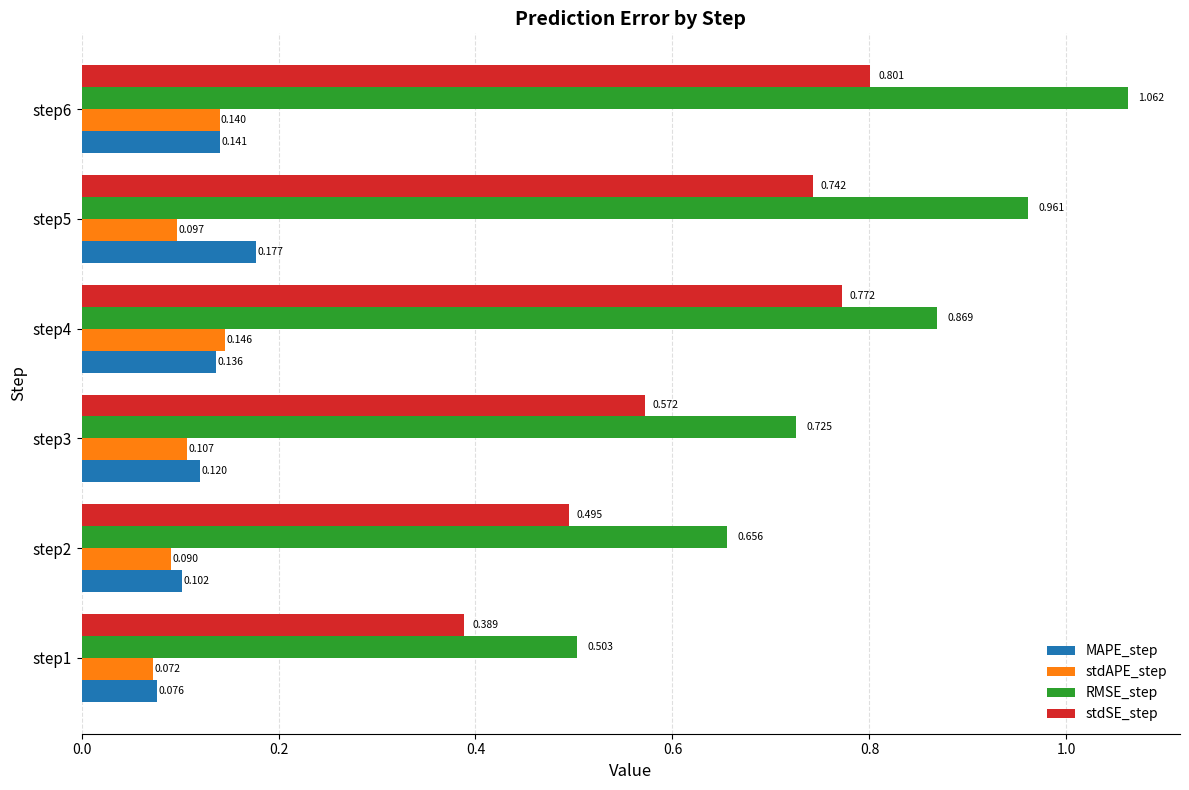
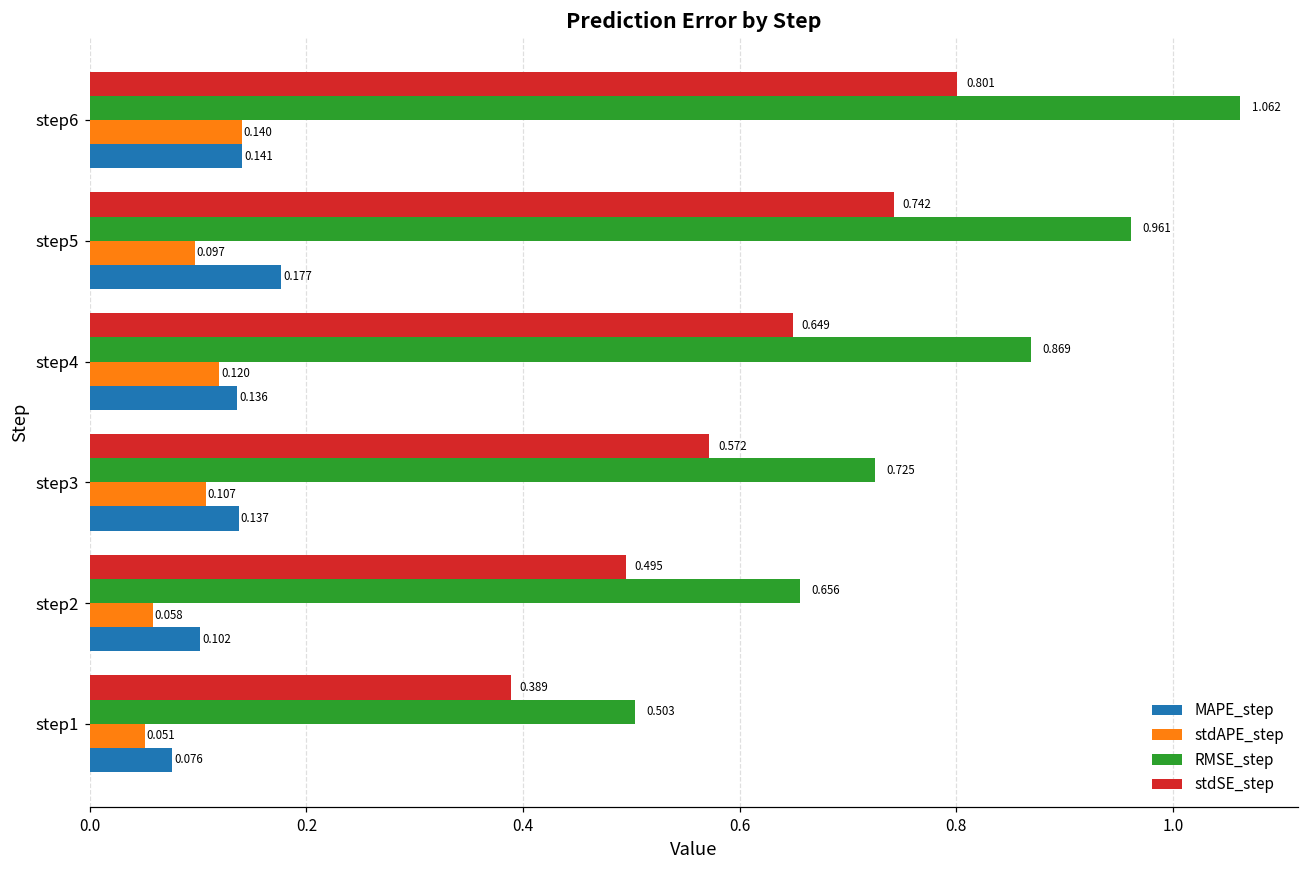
  {
    "MAPE_step": {
      "step6": 0.141,
      "step5": 0.177,
      "step4": 0.136,
-     "step3": 0.120,
+     "step3": 0.137,
      "step2": 0.102,
      "step1": 0.076
    },
    "stdAPE_step": {
      "step6": 0.140,
      "step5": 0.097,
-     "step4": 0.146,
+     "step4": 0.120,
      "step3": 0.107,
-     "step2": 0.090,
-     "step1": 0.072
+     "step2": 0.058,
+     "step1": 0.051
    },
    "RMSE_step": {
      "step6": 1.062,
      "step5": 0.961,
      "step4": 0.869,
      "step3": 0.725,
      "step2": 0.656,
      "step1": 0.503
    },
    "stdSE_step": {
      "step6": 0.801,
      "step5": 0.742,
-     "step4": 0.772,
+     "step4": 0.649,
      "step3": 0.572,
      "step2": 0.495,
      "step1": 0.389
    }
  }
